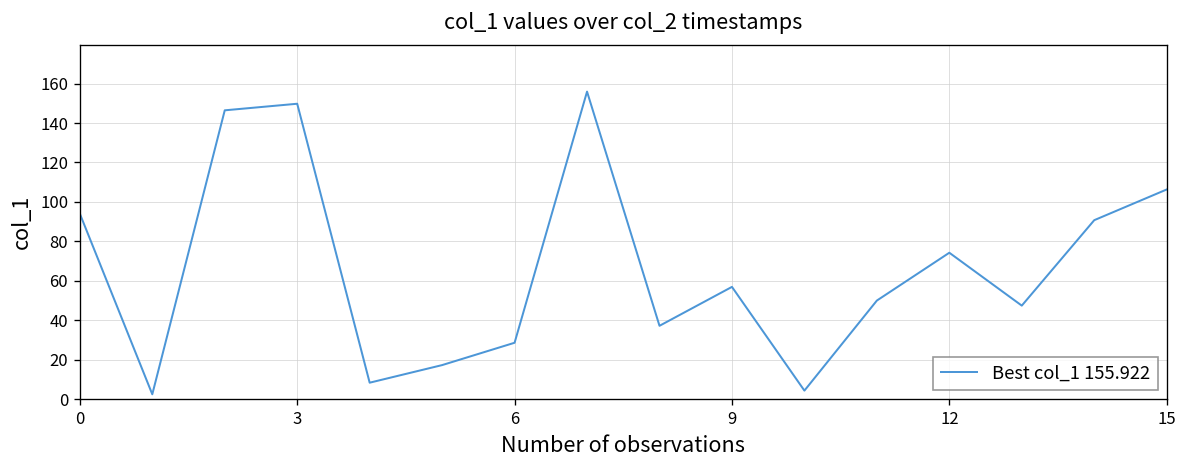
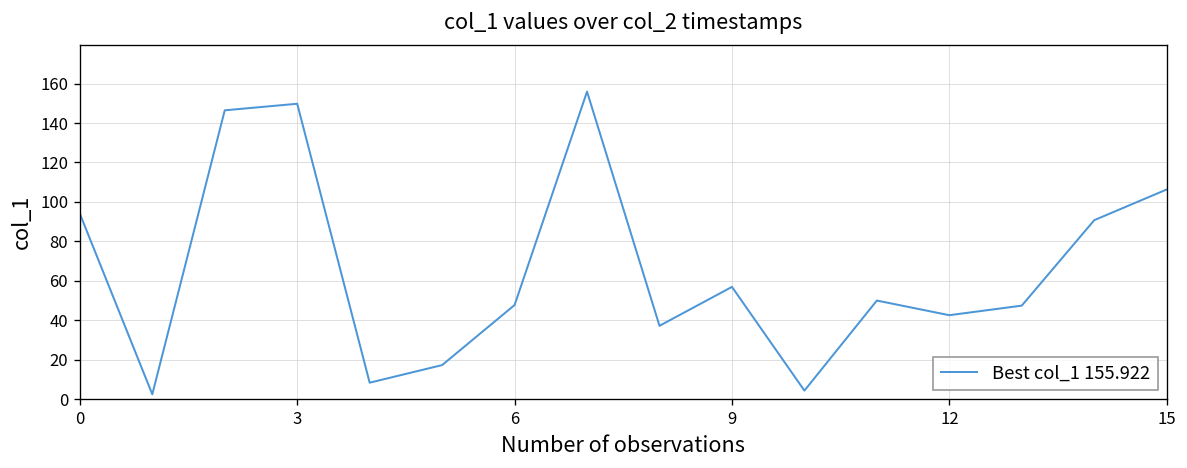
  {
    "0": 94,
    "3": 150,
-   "6": 29,
+   "6": 48,
    "9": 57,
-   "12": 74,
+   "12": 43,
    "15": 106
  }
